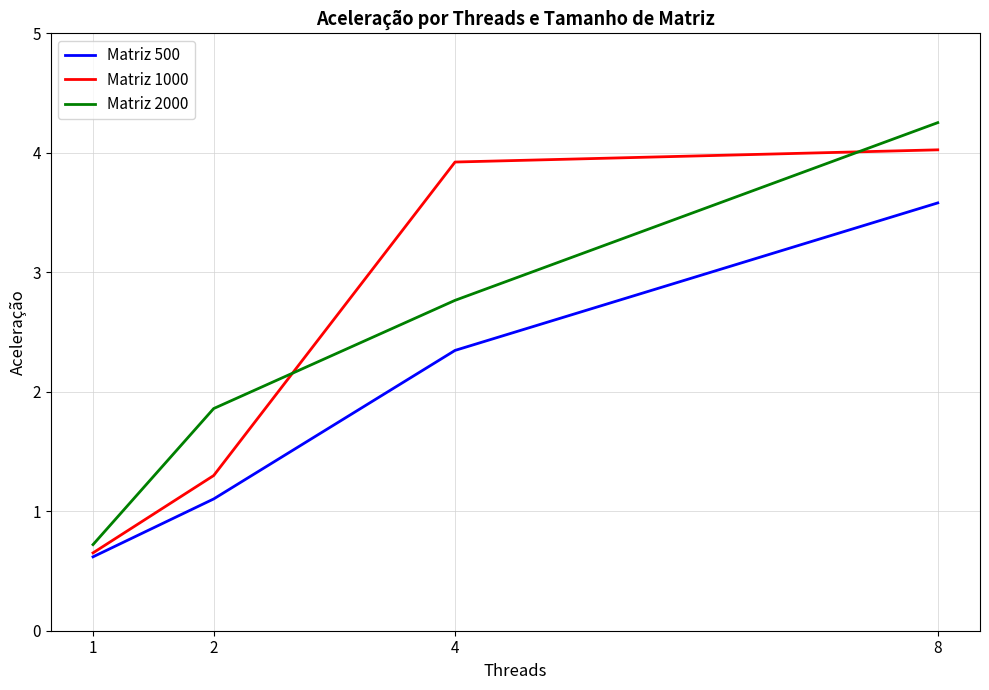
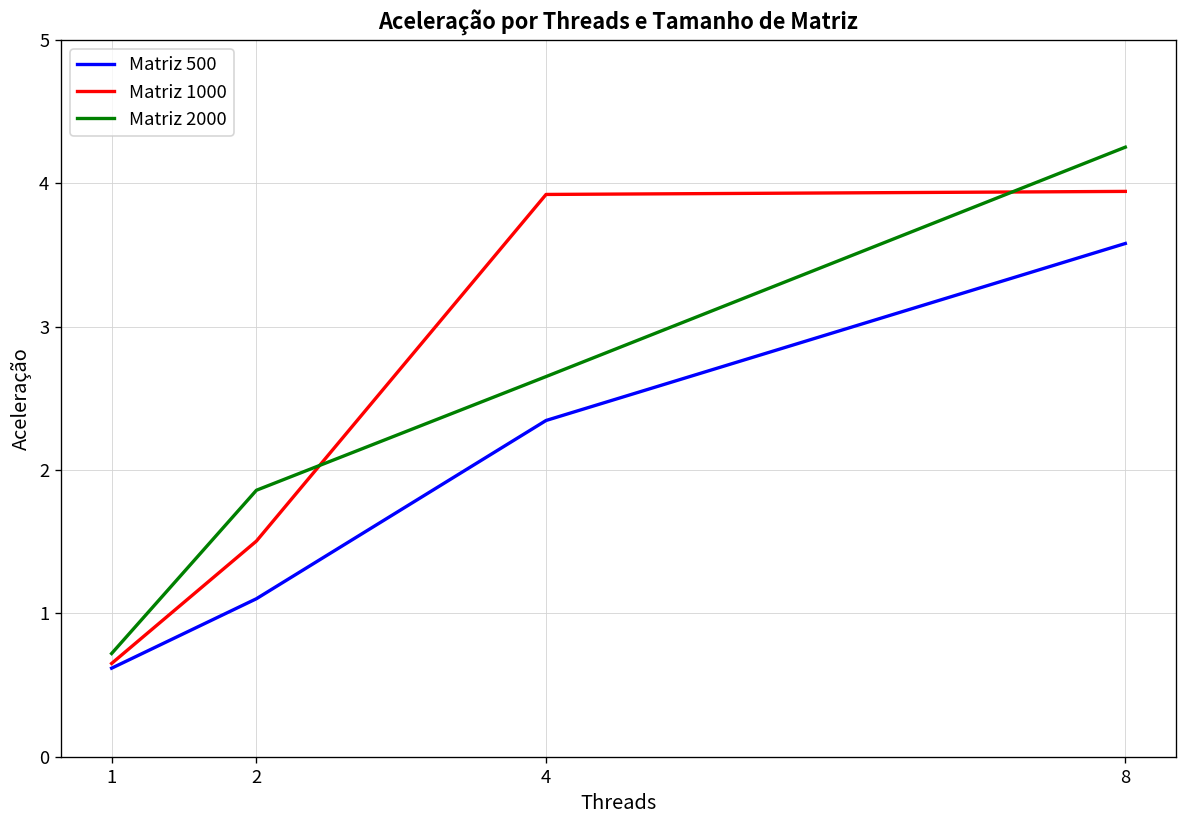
  {
    "Matriz 500": {
      "1": 0.62,
      "2": 1.10,
      "4": 2.35,
      "8": 3.58
    },
    "Matriz 1000": {
      "1": 0.65,
-     "2": 1.30,
+     "2": 1.51,
      "4": 3.92,
-     "8": 4.02
+     "8": 3.94
    },
    "Matriz 2000": {
      "1": 0.72,
      "2": 1.86,
-     "4": 2.77,
+     "4": 2.65,
      "8": 4.25
    }
  }
